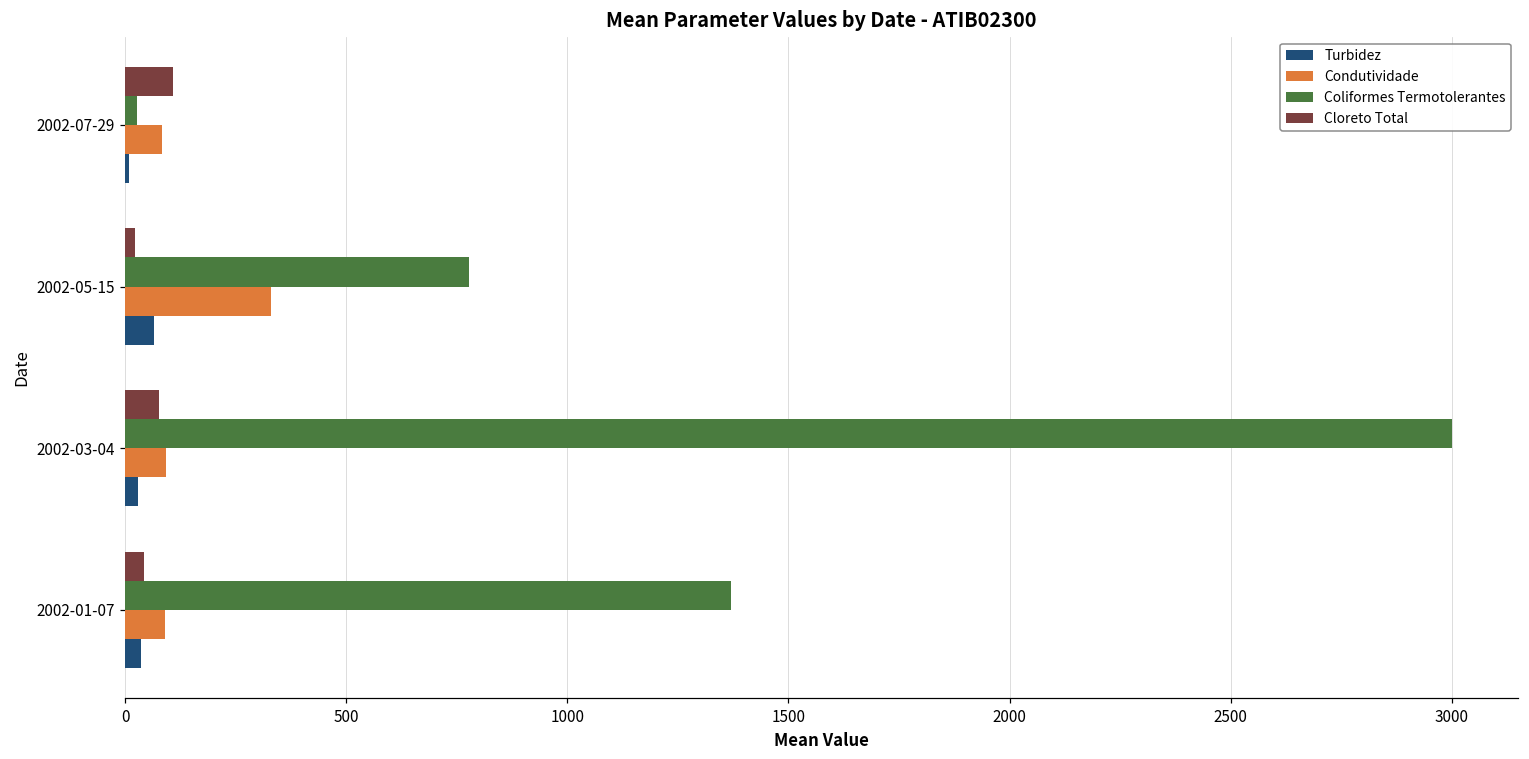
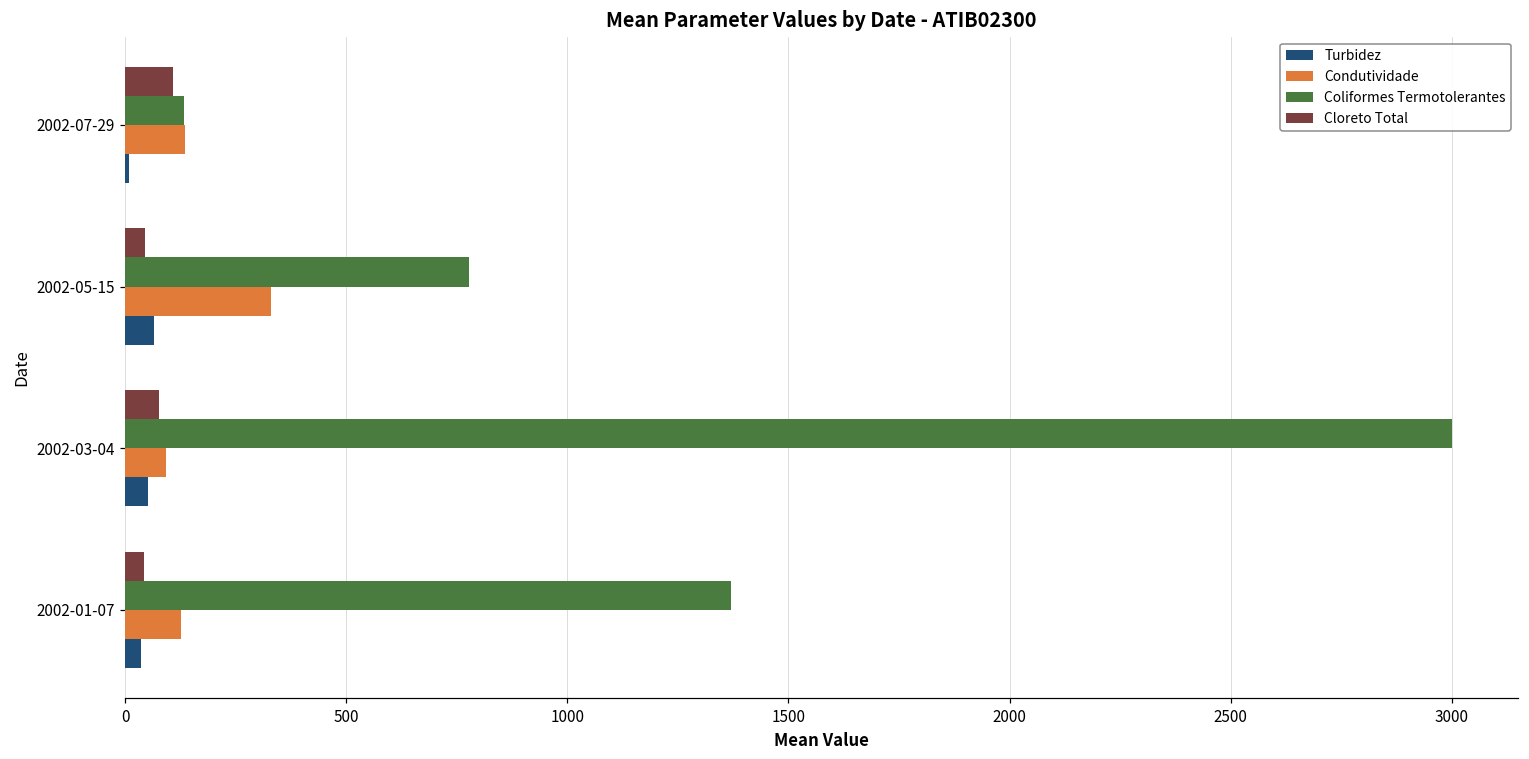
  {
    "Turbidez": {
      "2002-07-29": 10,
      "2002-05-15": 70,
-     "2002-03-04": 30,
+     "2002-03-04": 50,
      "2002-01-07": 40
    },
    "Condutividade": {
-     "2002-07-29": 80,
+     "2002-07-29": 140,
      "2002-05-15": 330,
      "2002-03-04": 90,
-     "2002-01-07": 90
+     "2002-01-07": 130
    },
    "Coliformes Termotolerantes": {
-     "2002-07-29": 30,
+     "2002-07-29": 130,
      "2002-05-15": 780,
      "2002-03-04": 3000,
      "2002-01-07": 1370
    },
    "Cloreto Total": {
      "2002-07-29": 110,
-     "2002-05-15": 20,
+     "2002-05-15": 50,
      "2002-03-04": 80,
      "2002-01-07": 40
    }
  }
